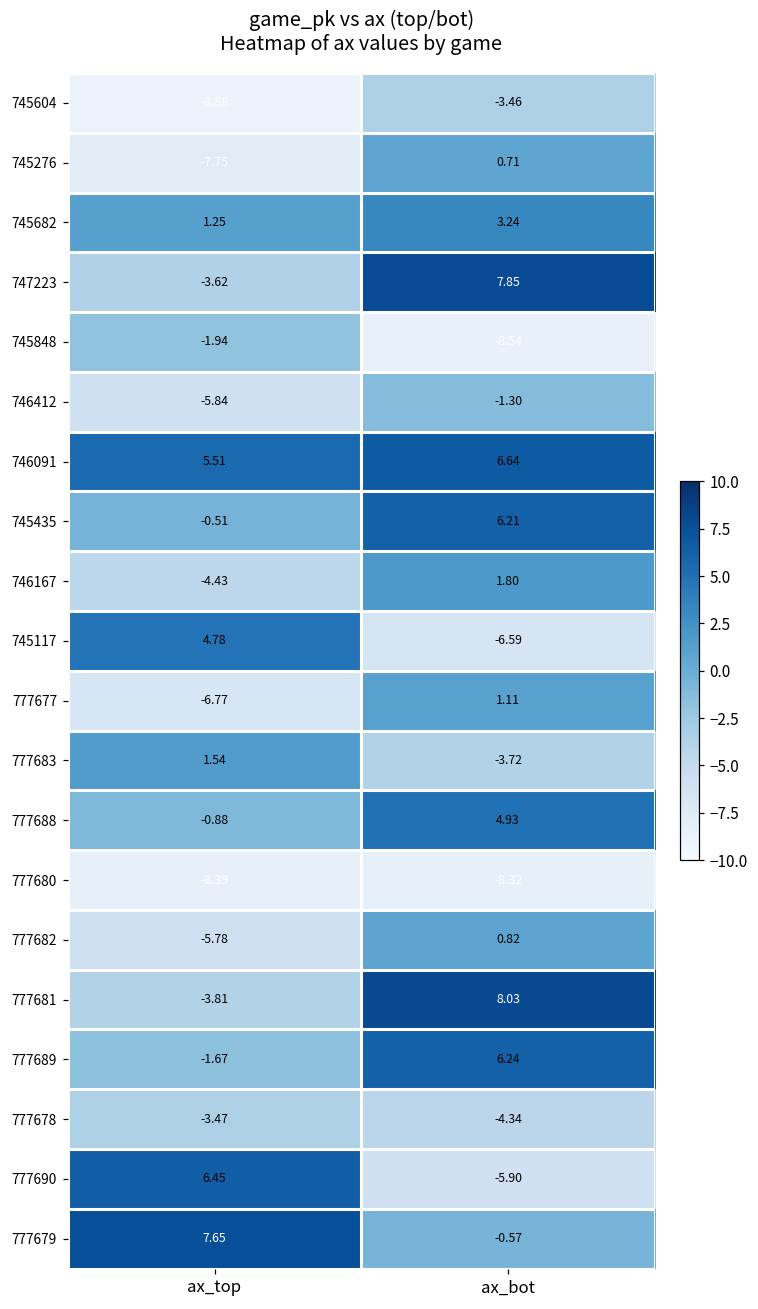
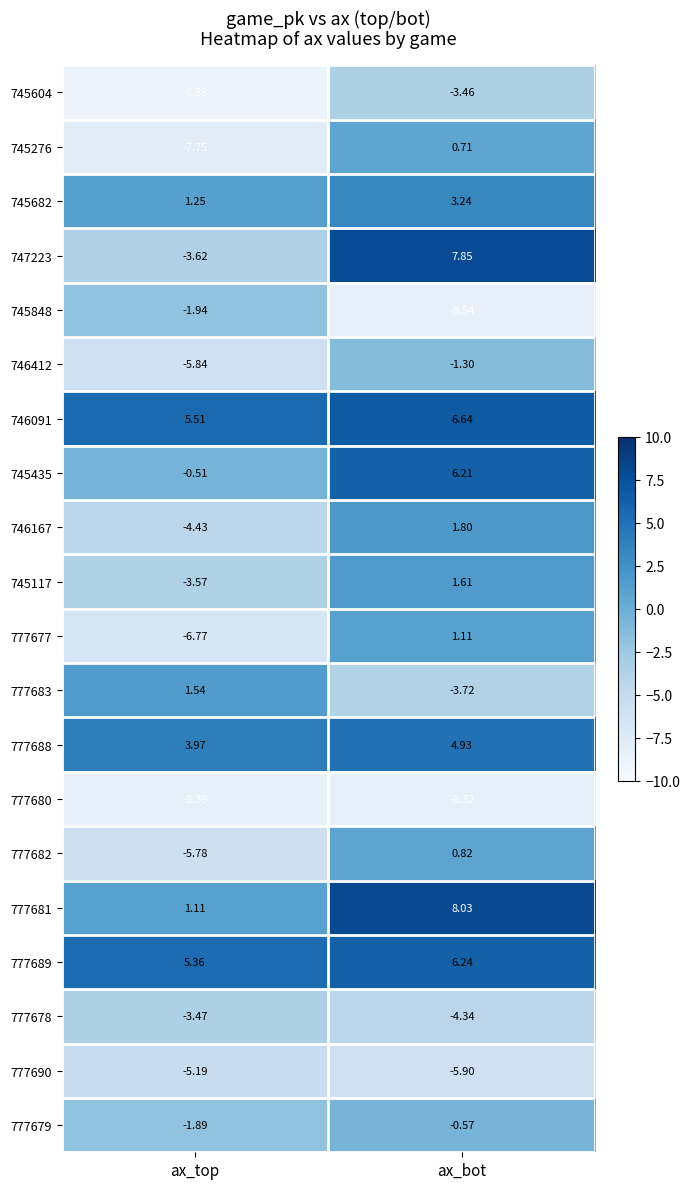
  {
    "745604": {
      "ax_bot": -3.46
    },
    "745276": {
      "ax_bot": 0.71
    },
    "745682": {
      "ax_top": 1.25,
      "ax_bot": 3.24
    },
    "747223": {
      "ax_top": -3.62,
      "ax_bot": 7.85
    },
    "745848": {
      "ax_top": -1.94
    },
    "746412": {
      "ax_top": -5.84,
      "ax_bot": -1.30
    },
    "746091": {
      "ax_top": 5.51,
      "ax_bot": 6.64
    },
    "745435": {
      "ax_top": -0.51,
      "ax_bot": 6.21
    },
    "746167": {
      "ax_top": -4.43,
      "ax_bot": 1.80
    },
    "745117": {
-     "ax_top": 4.78,
-     "ax_bot": -6.59
+     "ax_top": -3.57,
+     "ax_bot": 1.61
    },
    "777677": {
      "ax_top": -6.77,
      "ax_bot": 1.11
    },
    "777683": {
      "ax_top": 1.54,
      "ax_bot": -3.72
    },
    "777688": {
-     "ax_top": -0.88,
+     "ax_top": 3.97,
      "ax_bot": 4.93
    },
    "777682": {
      "ax_top": -5.78,
      "ax_bot": 0.82
    },
    "777681": {
-     "ax_top": -3.81,
+     "ax_top": 1.11,
      "ax_bot": 8.03
    },
    "777689": {
-     "ax_top": -1.67,
+     "ax_top": 5.36,
      "ax_bot": 6.24
    },
    "777678": {
      "ax_top": -3.47,
      "ax_bot": -4.34
    },
    "777690": {
-     "ax_top": 6.45,
+     "ax_top": -5.19,
      "ax_bot": -5.90
    },
    "777679": {
-     "ax_top": 7.65,
+     "ax_top": -1.89,
      "ax_bot": -0.57
    }
  }
